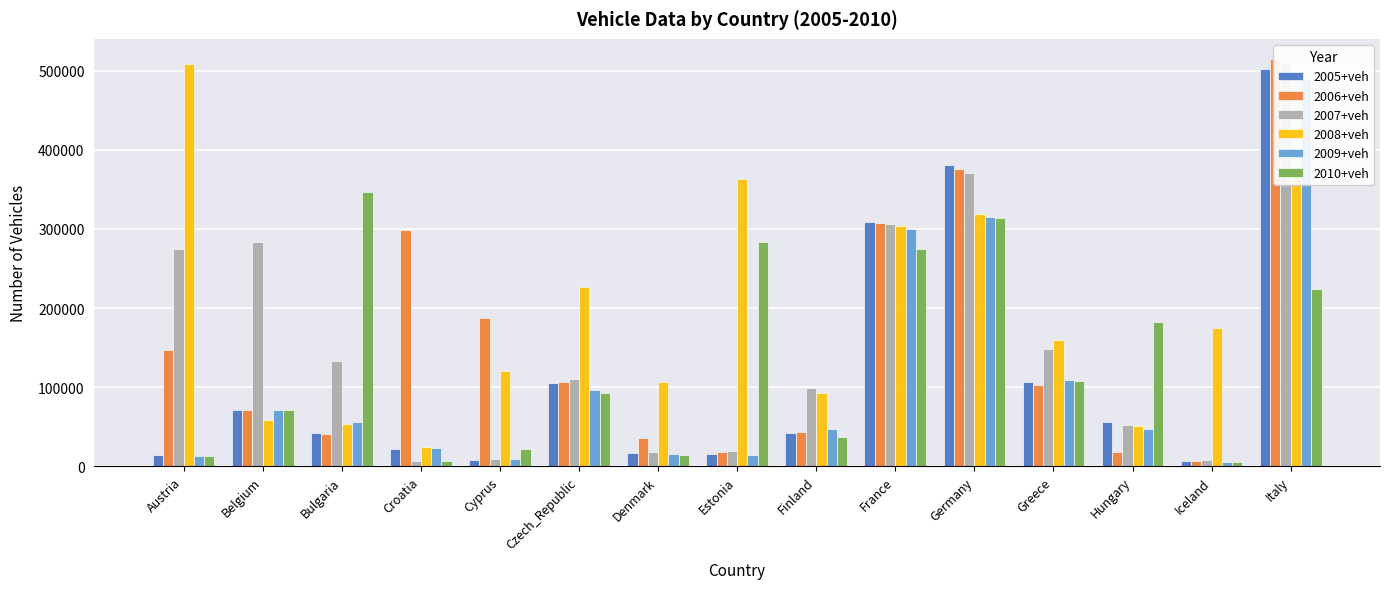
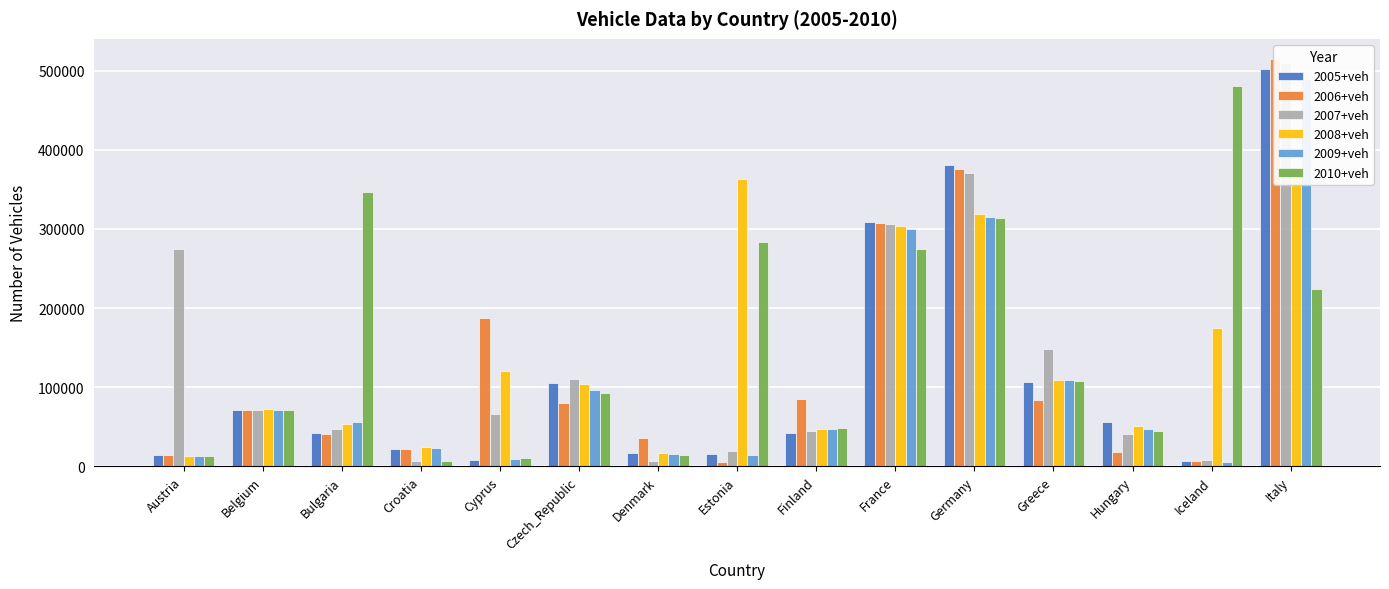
  {
    "2006+veh": {
-     "Austria": 150000,
+     "Austria": 10000,
      "Belgium": 70000,
      "Bulgaria": 40000,
-     "Croatia": 300000,
+     "Croatia": 20000,
      "Cyprus": 190000,
-     "Czech_Republic": 110000,
+     "Czech_Republic": 80000,
      "Denmark": 40000,
-     "Estonia": 20000,
-     "Finland": 40000,
+     "Estonia": 10000,
+     "Finland": 90000,
      "France": 310000,
      "Germany": 380000,
-     "Greece": 100000,
+     "Greece": 80000,
      "Hungary": 20000,
      "Iceland": 10000
    },
    "2007+veh": {
      "Austria": 280000,
-     "Belgium": 280000,
-     "Bulgaria": 130000,
+     "Belgium": 70000,
+     "Bulgaria": 50000,
      "Croatia": 10000,
-     "Cyprus": 10000,
+     "Cyprus": 70000,
      "Czech_Republic": 110000,
-     "Denmark": 20000,
+     "Denmark": 10000,
      "Estonia": 20000,
-     "Finland": 100000,
+     "Finland": 40000,
      "France": 310000,
      "Germany": 370000,
      "Greece": 150000,
-     "Hungary": 50000,
+     "Hungary": 40000,
      "Iceland": 10000
    },
    "2008+veh": {
-     "Austria": 510000,
-     "Belgium": 60000,
+     "Austria": 10000,
+     "Belgium": 70000,
      "Bulgaria": 50000,
      "Croatia": 20000,
      "Cyprus": 120000,
-     "Czech_Republic": 230000,
-     "Denmark": 110000,
+     "Czech_Republic": 100000,
+     "Denmark": 20000,
      "Estonia": 360000,
-     "Finland": 90000,
+     "Finland": 50000,
      "France": 300000,
      "Germany": 320000,
-     "Greece": 160000,
+     "Greece": 110000,
      "Hungary": 50000,
      "Iceland": 170000
    },
    "2010+veh": {
      "Austria": 10000,
      "Belgium": 70000,
      "Bulgaria": 350000,
      "Croatia": 10000,
-     "Cyprus": 20000,
+     "Cyprus": 10000,
      "Czech_Republic": 90000,
      "Denmark": 10000,
      "Estonia": 280000,
-     "Finland": 40000,
+     "Finland": 50000,
      "France": 270000,
      "Germany": 310000,
      "Greece": 110000,
-     "Hungary": 180000,
-     "Iceland": 10000,
+     "Hungary": 50000,
+     "Iceland": 480000,
      "Italy": 220000
    }
  }
